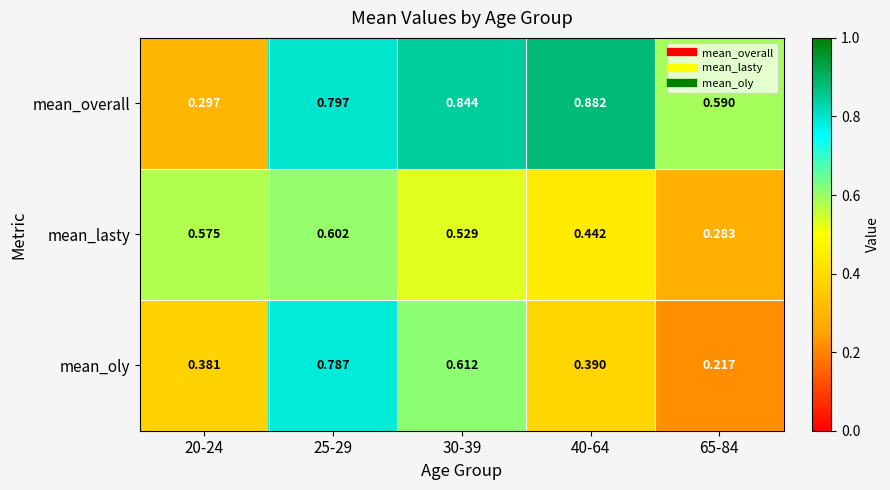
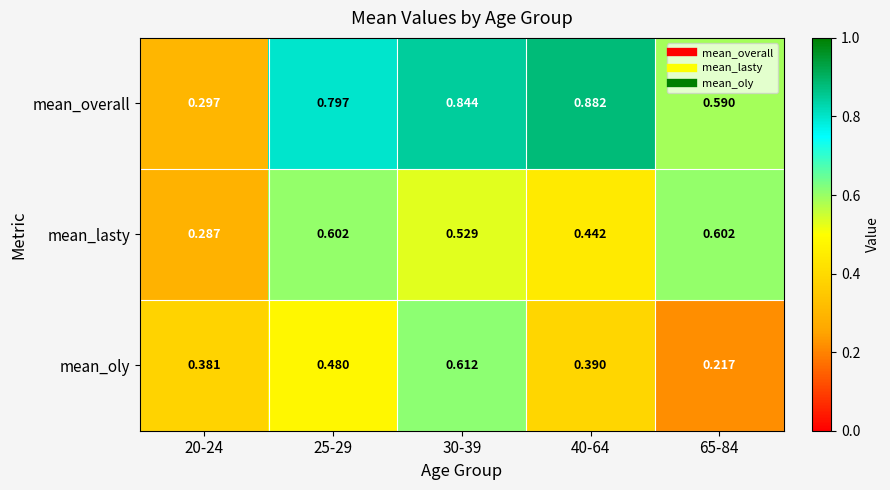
  {
    "mean_overall": {
      "20-24": 0.297,
      "25-29": 0.797,
      "30-39": 0.844,
      "40-64": 0.882,
      "65-84": 0.590
    },
    "mean_lasty": {
-     "20-24": 0.575,
+     "20-24": 0.287,
      "25-29": 0.602,
      "30-39": 0.529,
      "40-64": 0.442,
-     "65-84": 0.283
+     "65-84": 0.602
    },
    "mean_oly": {
      "20-24": 0.381,
-     "25-29": 0.787,
+     "25-29": 0.480,
      "30-39": 0.612,
      "40-64": 0.390,
      "65-84": 0.217
    }
  }
